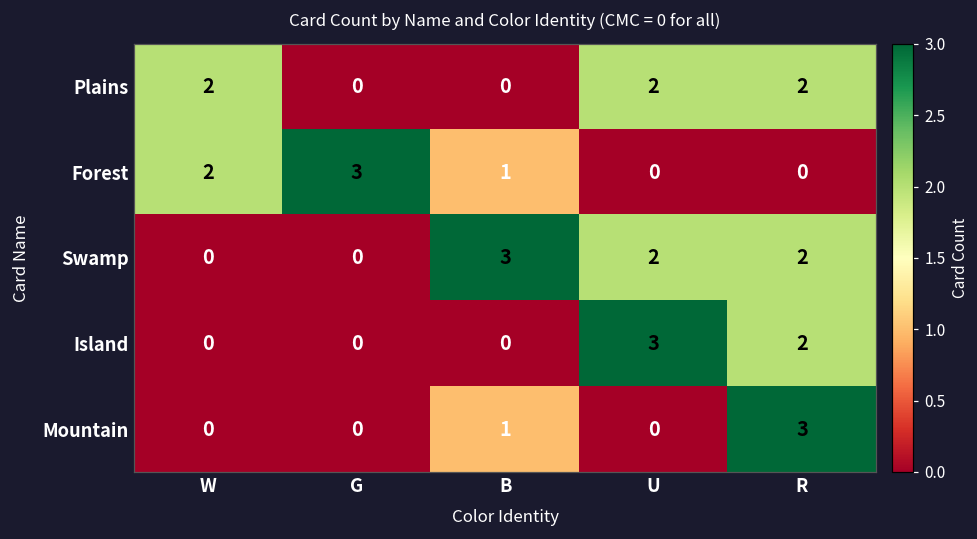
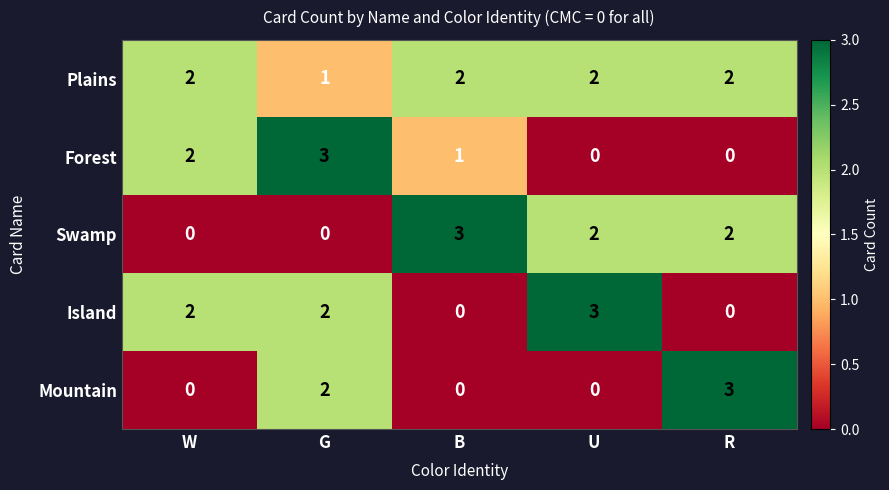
  {
    "Plains": {
      "W": 2,
-     "G": 0,
-     "B": 0,
+     "G": 1,
+     "B": 2,
      "U": 2,
      "R": 2
    },
    "Forest": {
      "W": 2,
      "G": 3,
      "B": 1,
      "U": 0,
      "R": 0
    },
    "Swamp": {
      "W": 0,
      "G": 0,
      "B": 3,
      "U": 2,
      "R": 2
    },
    "Island": {
-     "W": 0,
-     "G": 0,
+     "W": 2,
+     "G": 2,
      "B": 0,
      "U": 3,
-     "R": 2
+     "R": 0
    },
    "Mountain": {
      "W": 0,
-     "G": 0,
-     "B": 1,
+     "G": 2,
+     "B": 0,
      "U": 0,
      "R": 3
    }
  }
